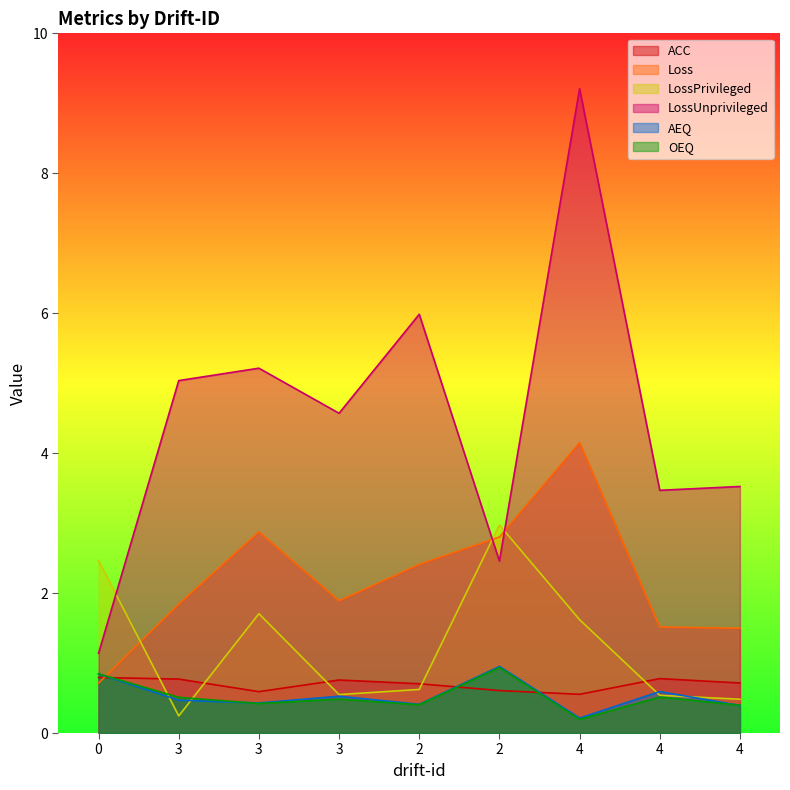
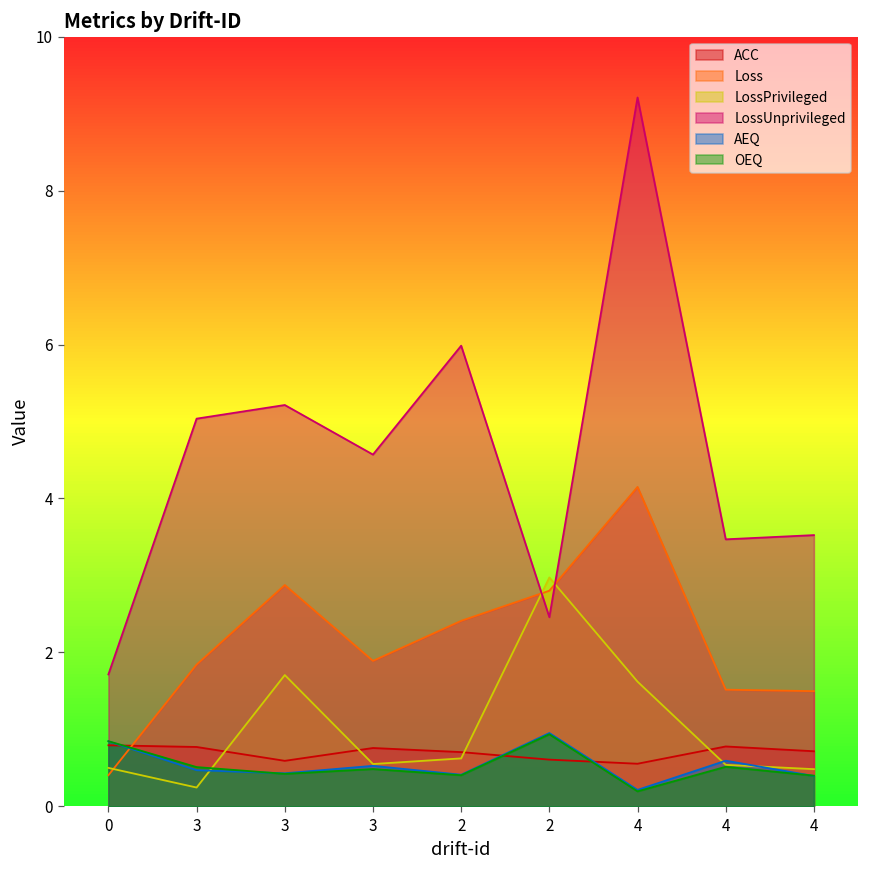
  {
    "ACC": {
      "0": 0.8
    },
    "Loss": {
-     "0": 0.7
+     "0": 0.4
    },
    "LossPrivileged": {
-     "0": 2.5
+     "0": 0.5
    },
    "LossUnprivileged": {
-     "0": 1.1
+     "0": 1.7
    }
  }
